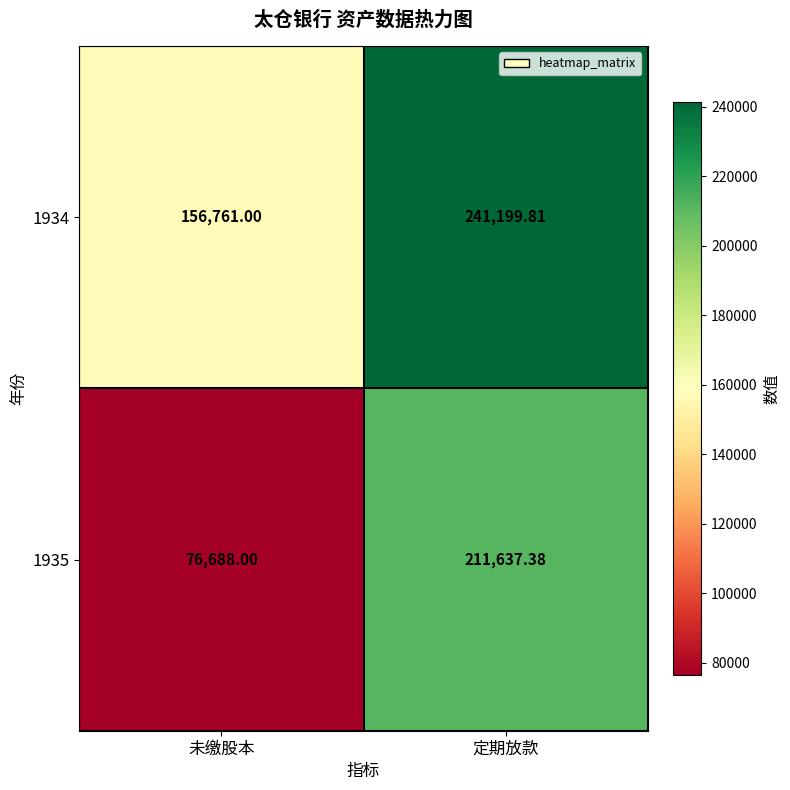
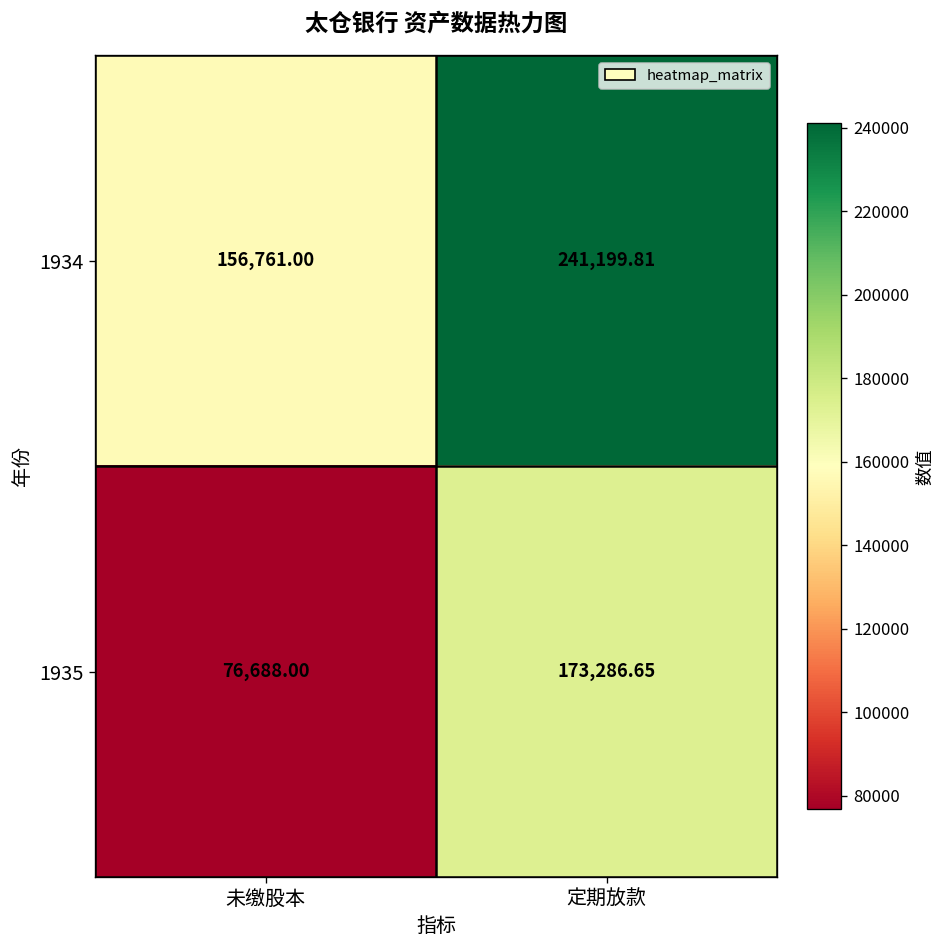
  {
    "1934": {
      "未缴股本": "156,761.00",
      "定期放款": "241,199.81"
    },
    "1935": {
      "未缴股本": "76,688.00",
-     "定期放款": "211,637.38"
+     "定期放款": "173,286.65"
    }
  }
